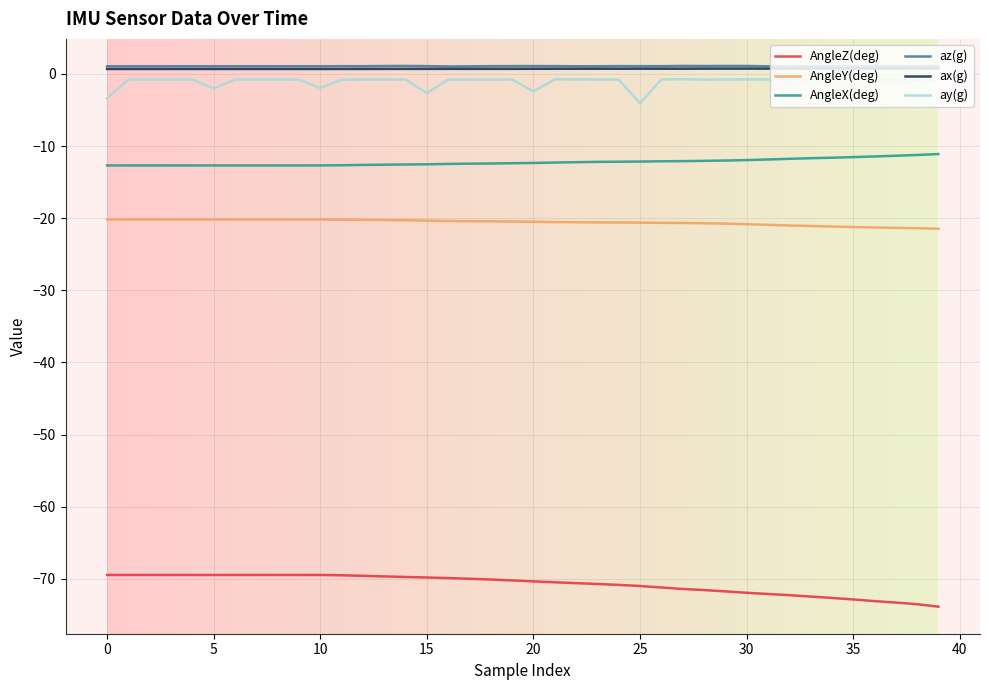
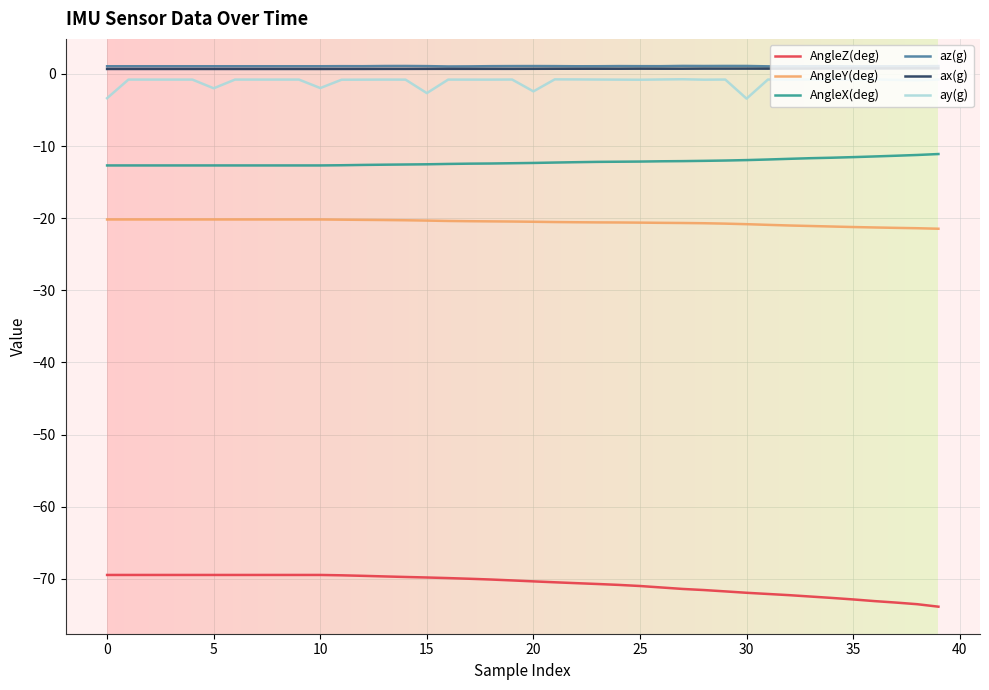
  {
    "AngleZ(deg)": {
      "0": -69,
      "5": -69,
      "10": -69,
      "15": -70,
      "20": -70,
      "25": -71,
      "30": -72,
      "35": -73
    },
    "AngleY(deg)": {
      "0": -20,
      "5": -20,
      "10": -20,
      "15": -20,
      "20": -20,
      "25": -21,
      "30": -21,
      "35": -21
    },
    "ax(g)": {
      "0": 1,
      "5": 1,
      "10": 1,
      "15": 1,
      "20": 1,
      "30": 1
    },
    "ay(g)": {
      "0": -3,
      "5": -2,
      "10": -2,
      "15": -3,
      "20": -2,
-     "25": -4,
-     "30": -1
+     "25": -1,
+     "30": -3
    }
  }
